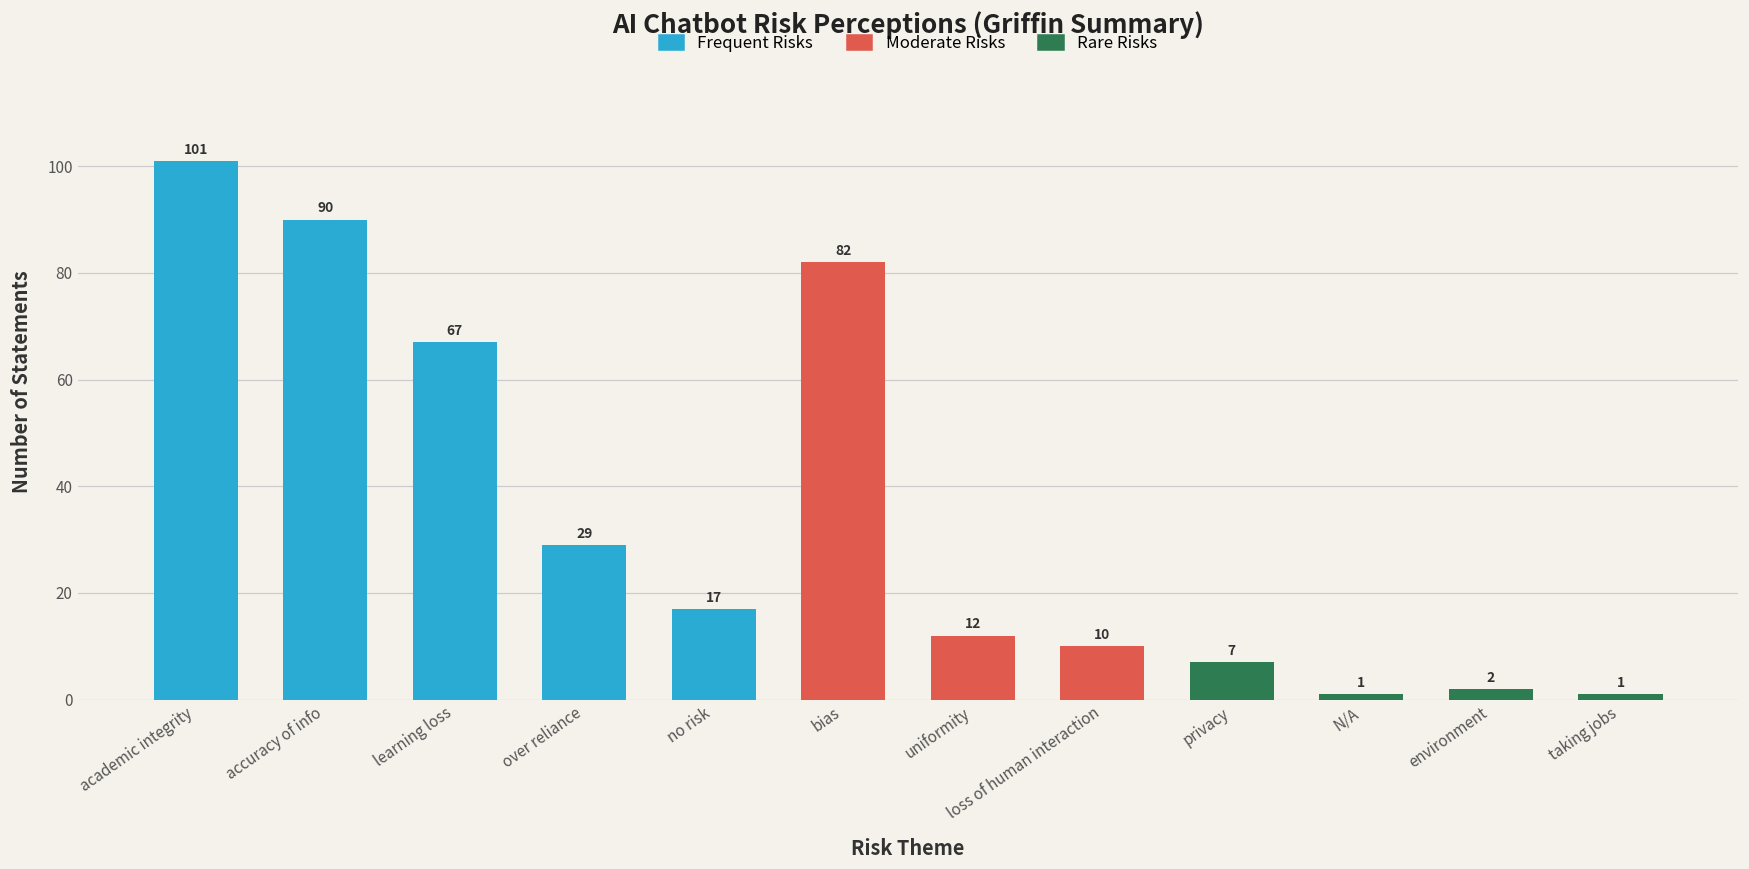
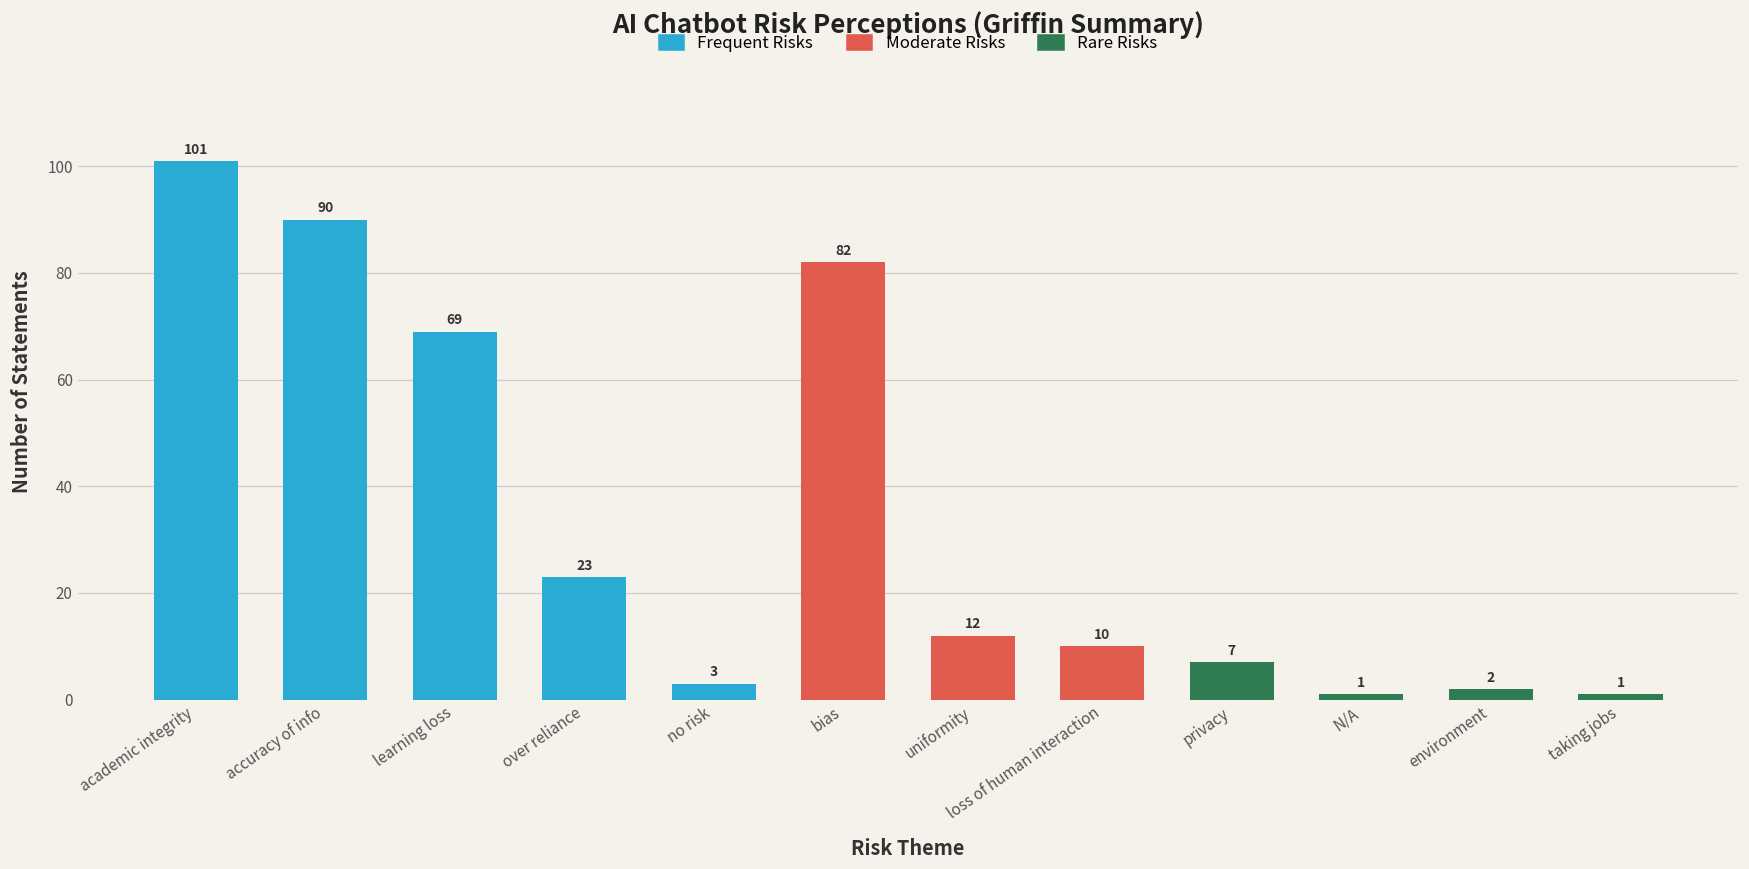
  {
    "academic integrity": 101,
    "accuracy of info": 90,
-   "learning loss": 67,
-   "over reliance": 29,
-   "no risk": 17,
+   "learning loss": 69,
+   "over reliance": 23,
+   "no risk": 3,
    "bias": 82,
    "uniformity": 12,
    "loss of human interaction": 10,
    "privacy": 7,
    "N/A": 1,
    "environment": 2,
    "taking jobs": 1
  }
